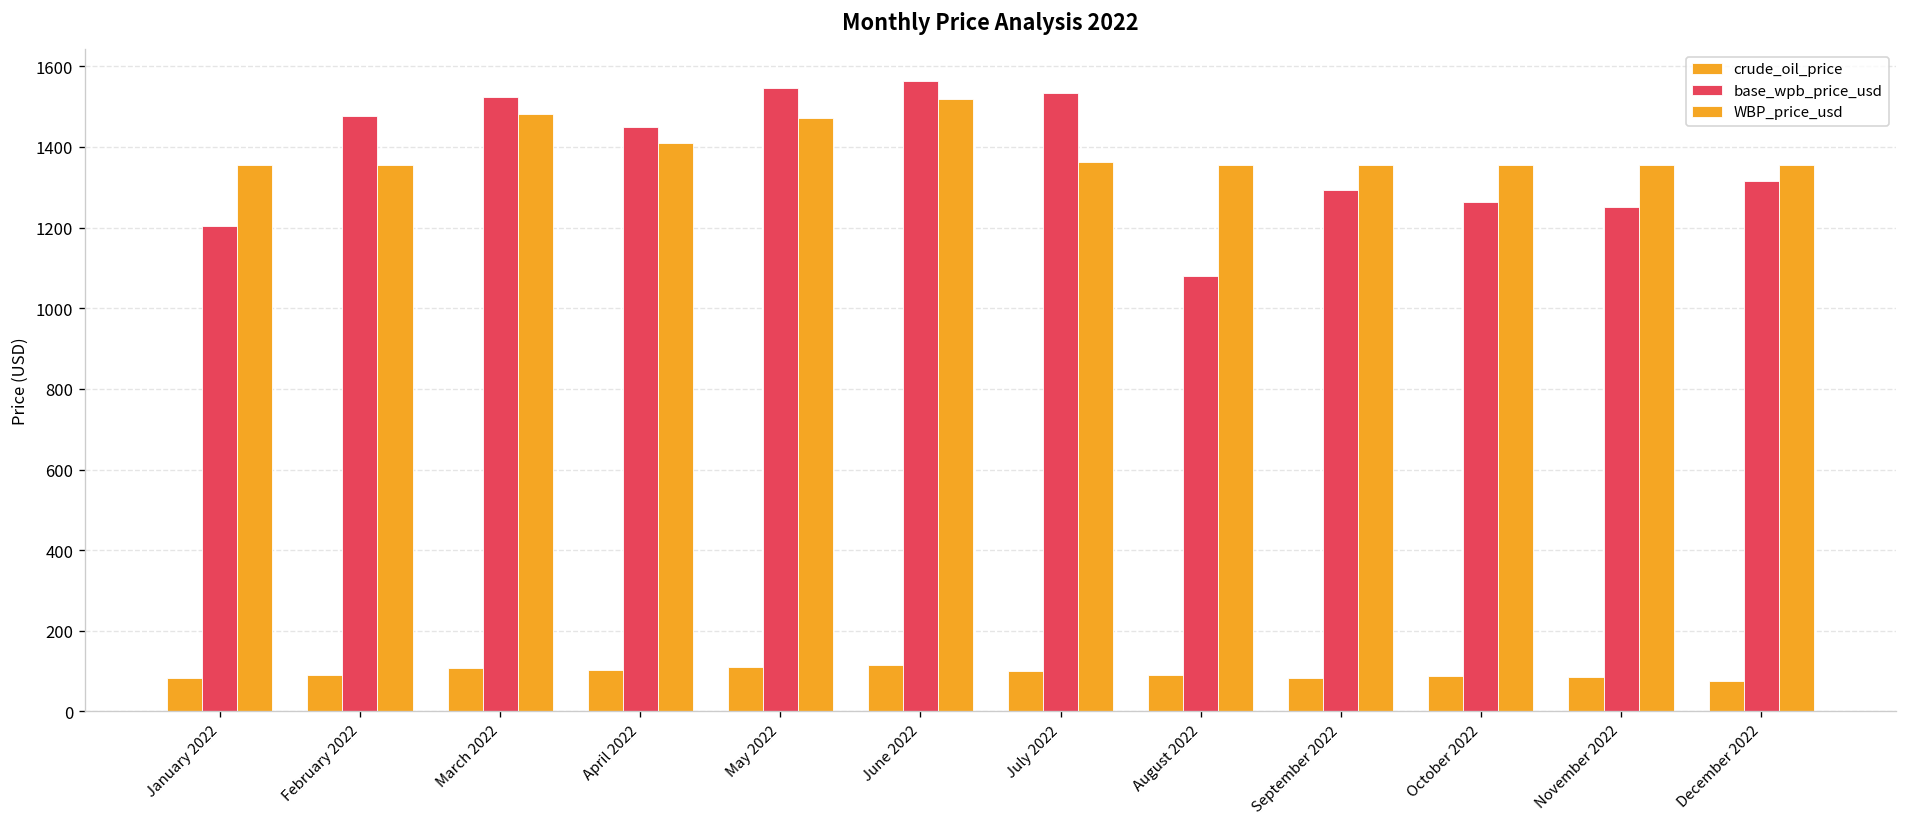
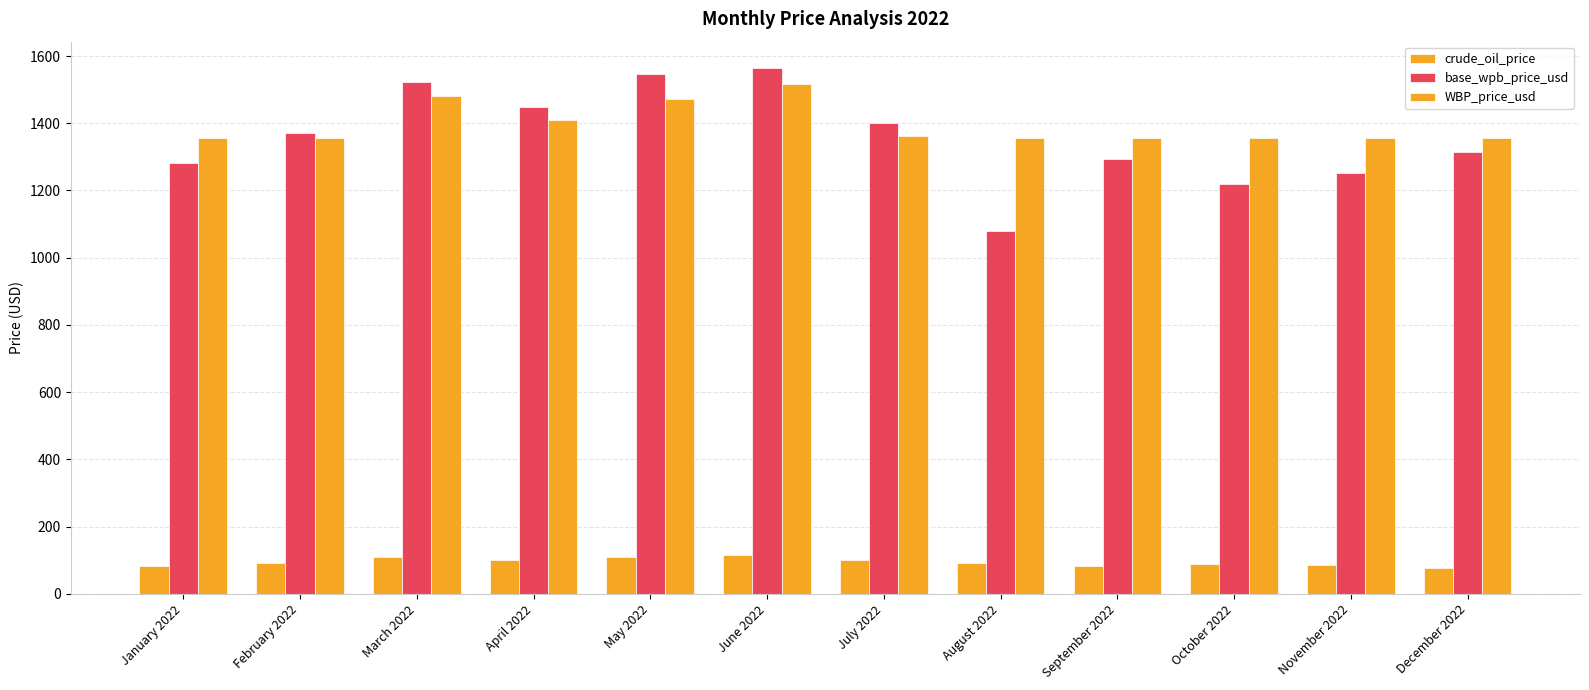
  {
    "base_wpb_price_usd": {
-     "January 2022": 1200,
-     "February 2022": 1480,
+     "January 2022": 1280,
+     "February 2022": 1370,
      "March 2022": 1520,
      "April 2022": 1450,
      "May 2022": 1550,
      "June 2022": 1560,
-     "July 2022": 1530,
+     "July 2022": 1400,
      "August 2022": 1080,
      "September 2022": 1290,
-     "October 2022": 1260,
+     "October 2022": 1220,
      "November 2022": 1250,
      "December 2022": 1320
    }
  }
